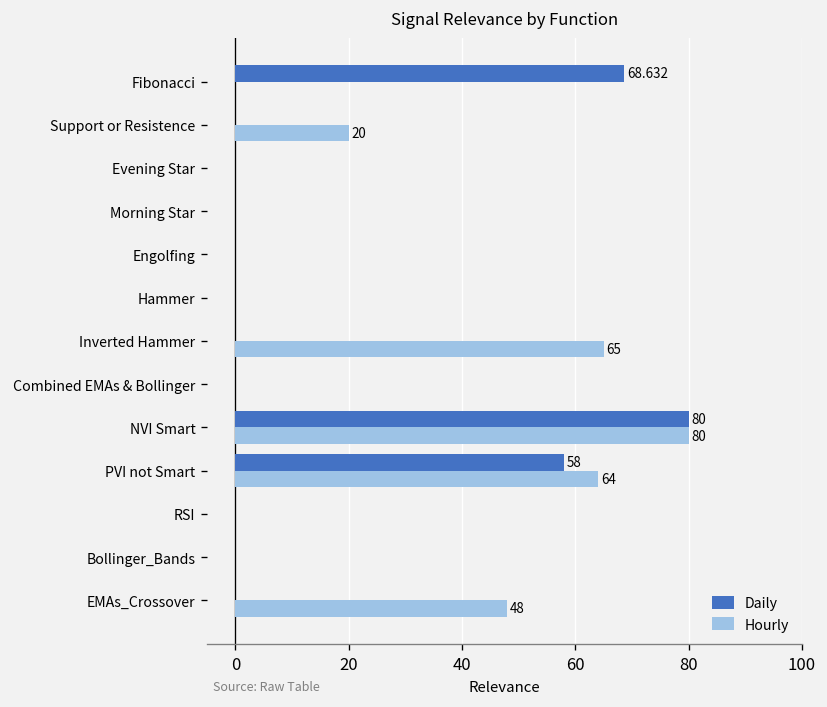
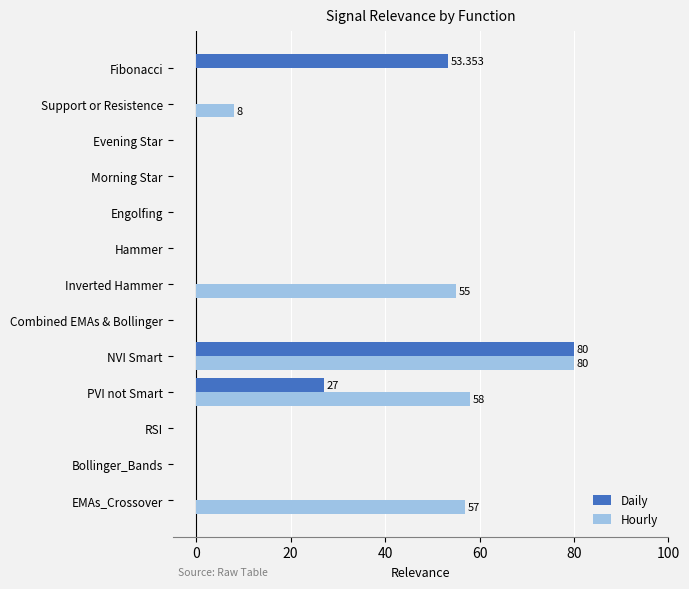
  {
    "Daily": {
-     "Fibonacci": 68.632,
+     "Fibonacci": 53.353,
      "NVI Smart": 80,
-     "PVI not Smart": 58
+     "PVI not Smart": 27
    },
    "Hourly": {
-     "Support or Resistence": 20,
-     "Inverted Hammer": 65,
+     "Support or Resistence": 8,
+     "Inverted Hammer": 55,
      "NVI Smart": 80,
-     "PVI not Smart": 64,
-     "EMAs_Crossover": 48
+     "PVI not Smart": 58,
+     "EMAs_Crossover": 57
    }
  }
